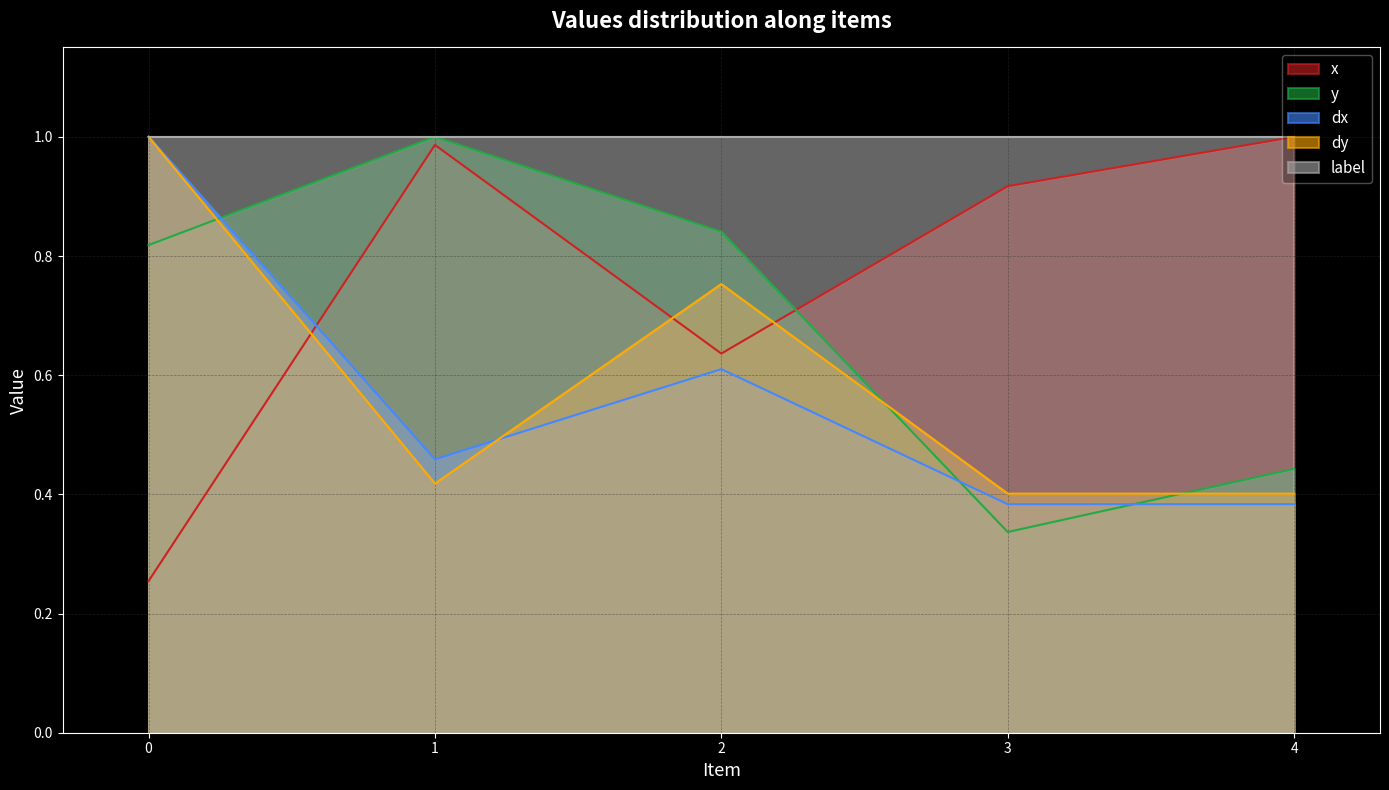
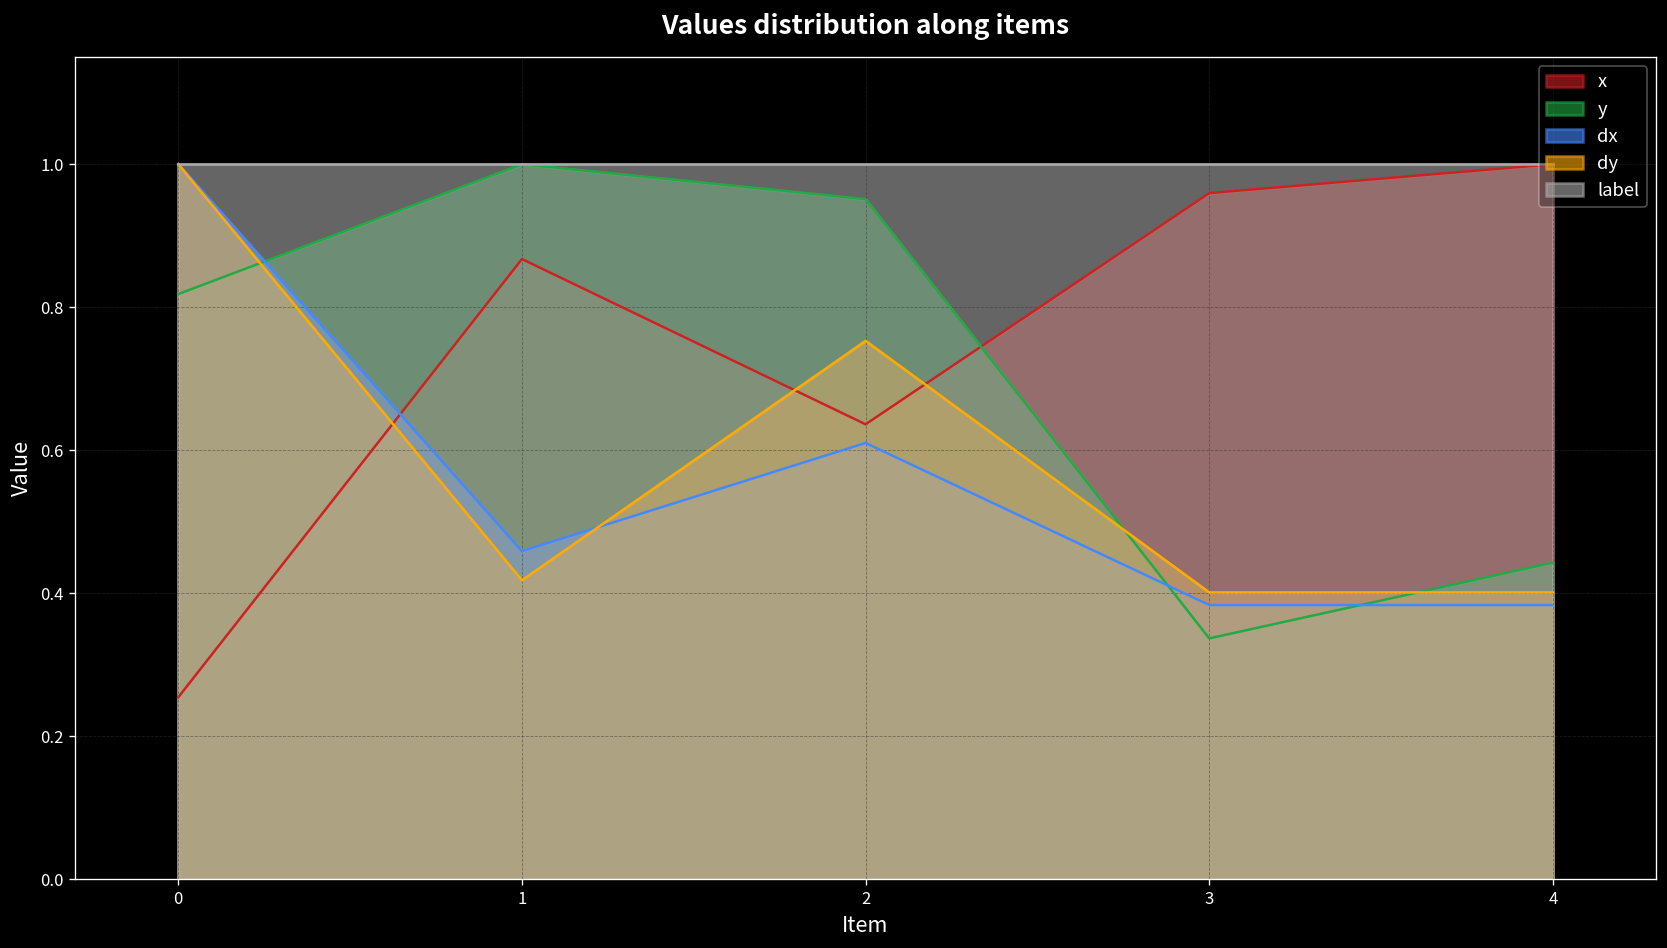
  {
    "x": {
      "0": 0.25,
-     "1": 0.99,
+     "1": 0.87,
      "2": 0.64,
-     "3": 0.92
+     "3": 0.96
    },
    "y": {
      "0": 0.82,
-     "2": 0.84,
+     "2": 0.95,
      "3": 0.34,
      "4": 0.44
    },
    "dx": {
      "1": 0.46,
      "2": 0.61,
      "3": 0.38,
      "4": 0.38
    },
    "dy": {
      "1": 0.42,
      "2": 0.75,
      "3": 0.40,
      "4": 0.40
    },
    "label": {
      "2": 1.00,
      "3": 1.00
    }
  }
